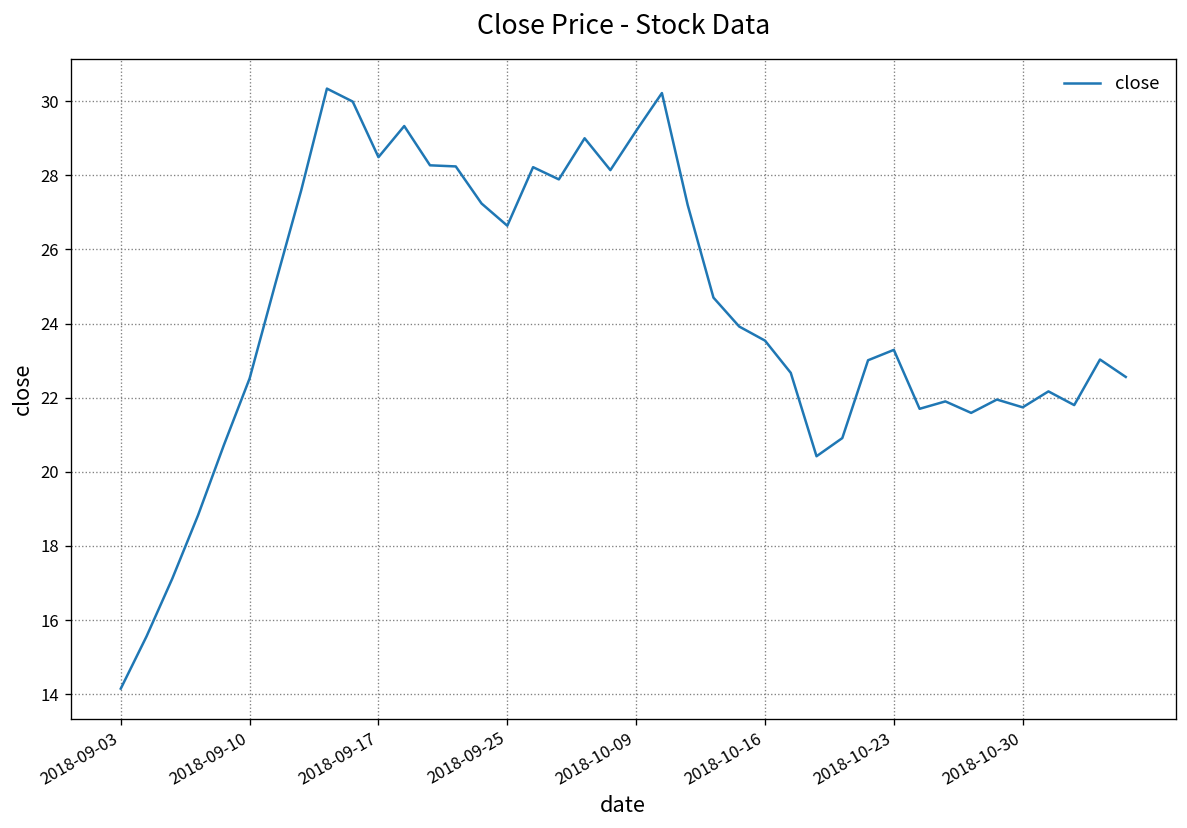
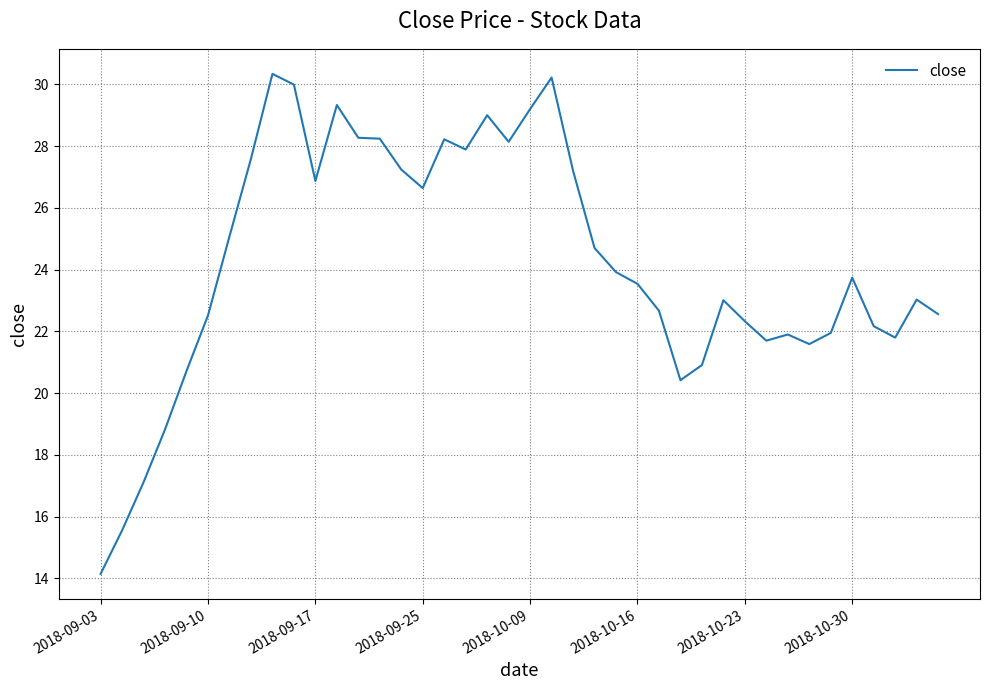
  {
    "2018-09-03": 14.2,
    "2018-09-10": 22.5,
-   "2018-09-17": 28.5,
+   "2018-09-17": 26.9,
    "2018-09-25": 26.6,
    "2018-10-09": 29.2,
    "2018-10-16": 23.5,
-   "2018-10-23": 23.3,
-   "2018-10-30": 21.7
+   "2018-10-23": 22.3,
+   "2018-10-30": 23.7
  }
